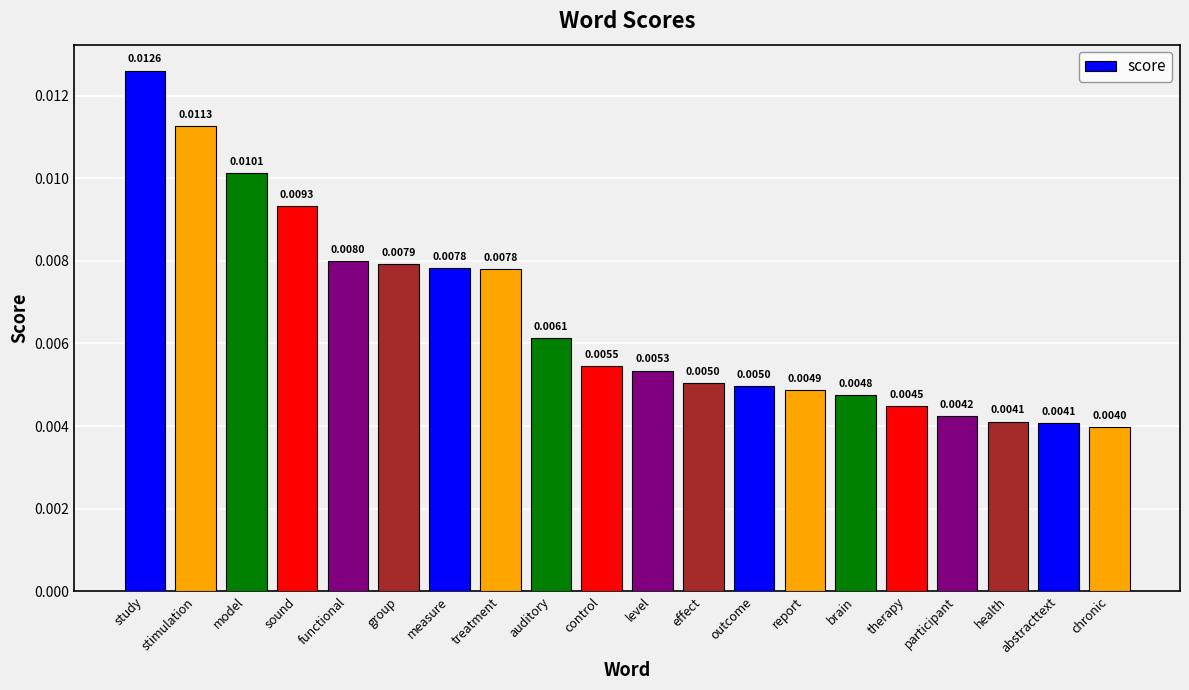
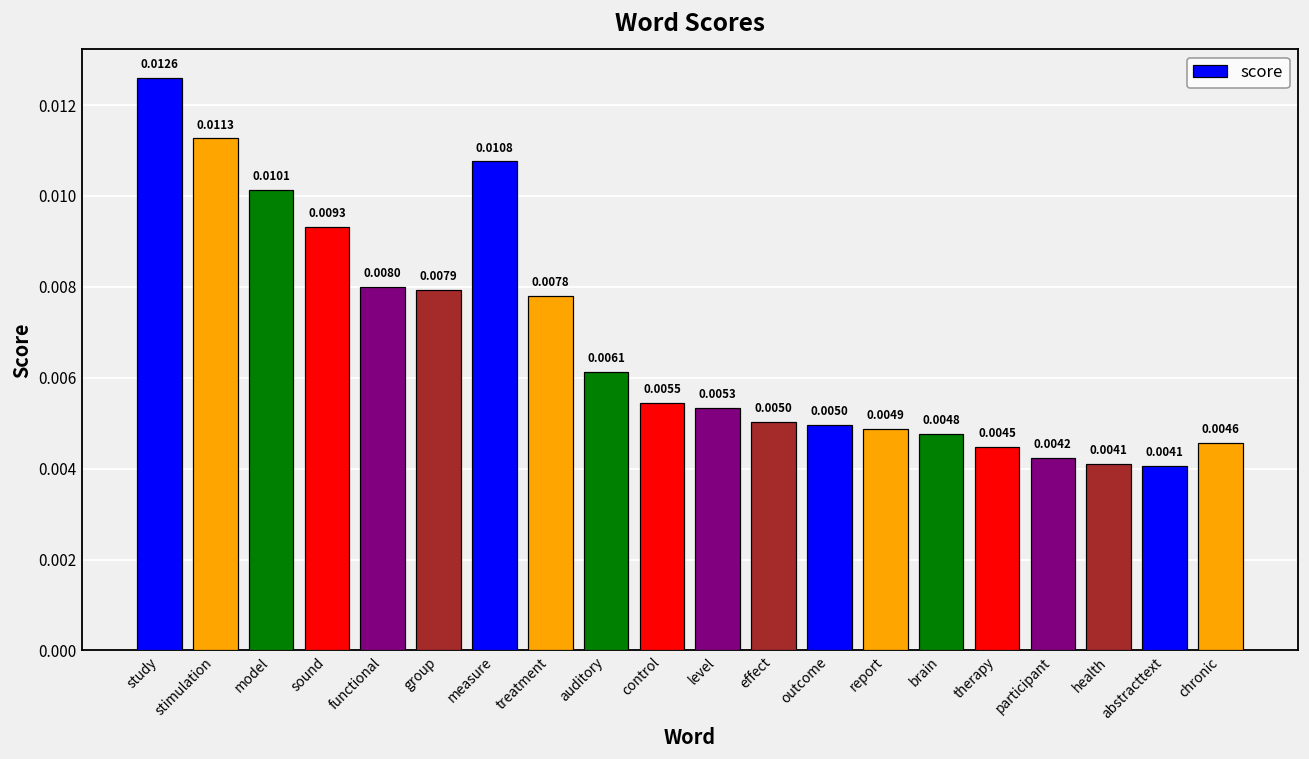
  {
    "study": 0.0126,
    "stimulation": 0.0113,
    "model": 0.0101,
    "sound": 0.0093,
    "functional": 0.0080,
    "group": 0.0079,
-   "measure": 0.0078,
+   "measure": 0.0108,
    "treatment": 0.0078,
    "auditory": 0.0061,
    "control": 0.0055,
    "level": 0.0053,
    "effect": 0.0050,
    "outcome": 0.0050,
    "report": 0.0049,
    "brain": 0.0048,
    "therapy": 0.0045,
    "participant": 0.0042,
    "health": 0.0041,
    "abstracttext": 0.0041,
-   "chronic": 0.0040
+   "chronic": 0.0046
  }
